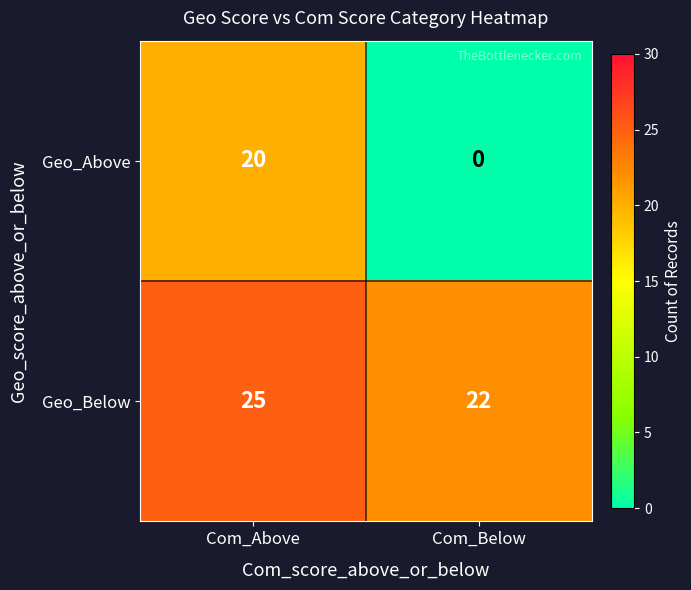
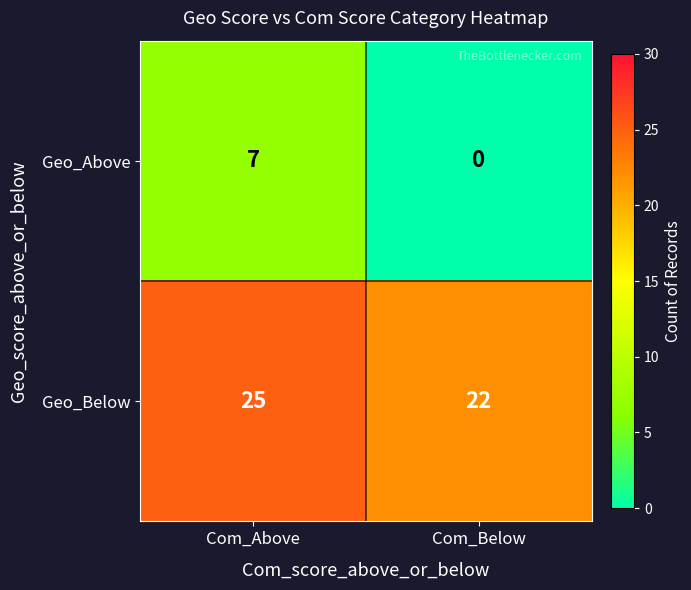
  {
    "Geo_Above": {
-     "Com_Above": 20
+     "Com_Above": 7
    },
    "Geo_Below": {
      "Com_Above": 25,
      "Com_Below": 22
    }
  }
